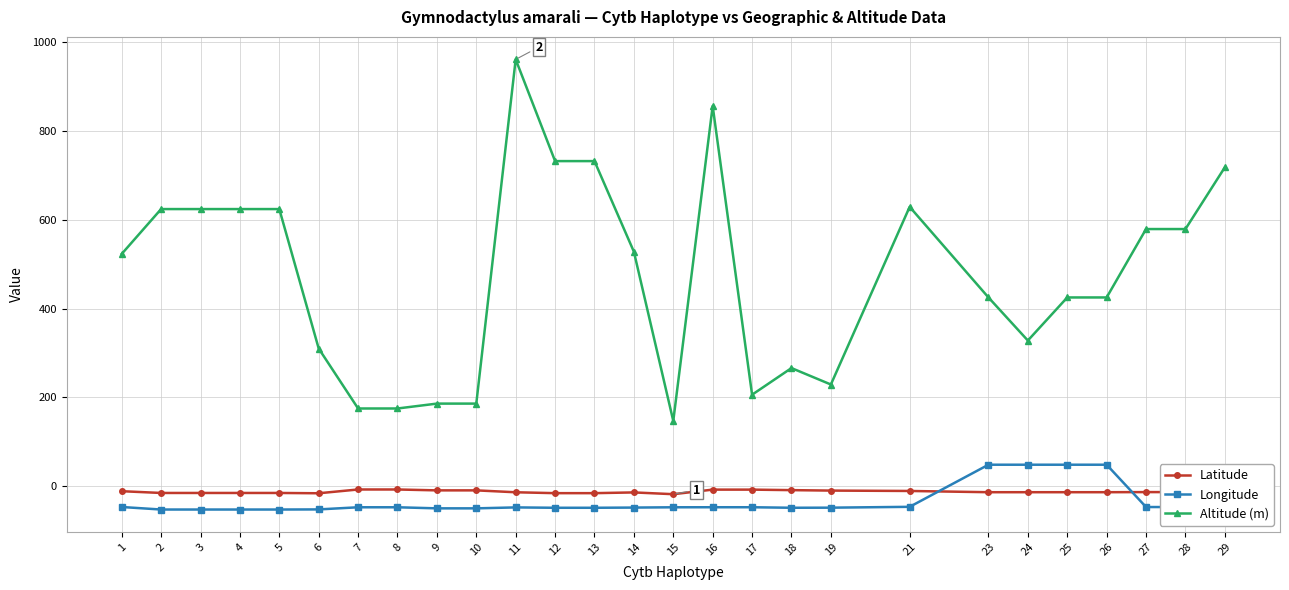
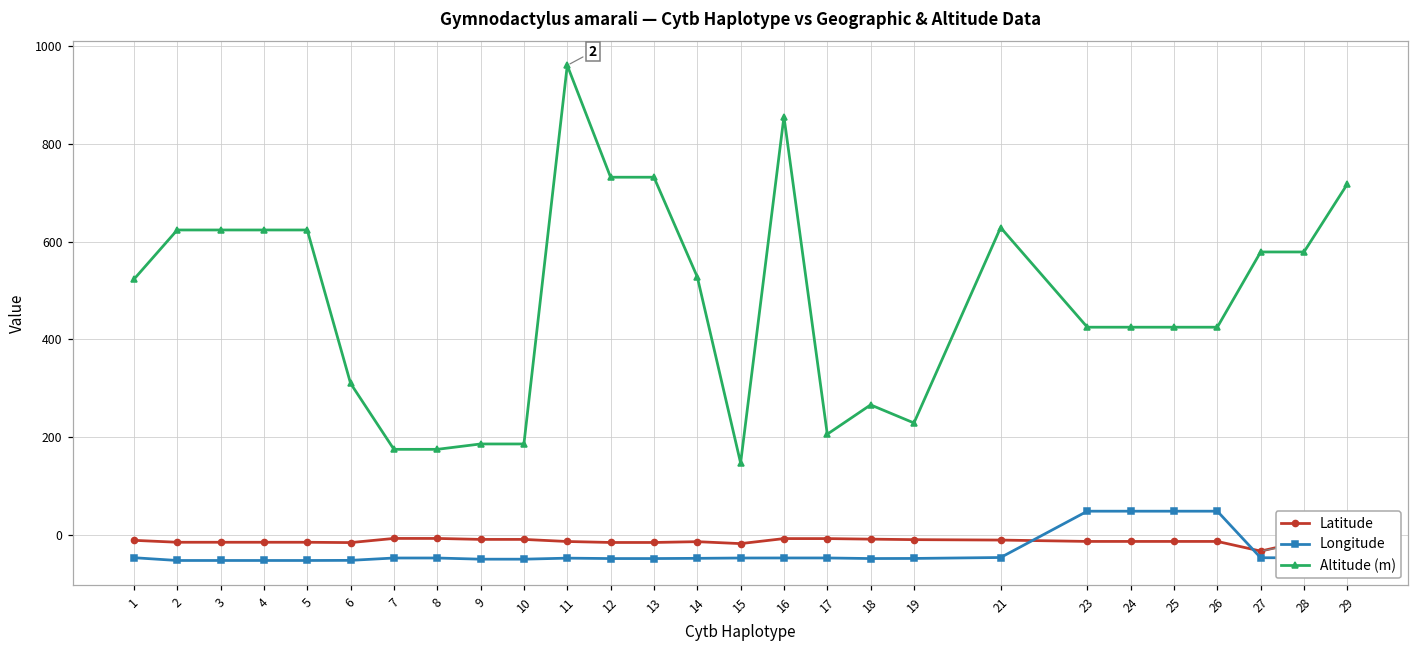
  {
    "Latitude": {
      "1": -10,
      "2": -20,
      "3": -20,
      "4": -20,
      "5": -20,
      "6": -20,
      "7": -10,
      "8": -10,
      "9": -10,
      "10": -10,
      "11": -10,
      "12": -20,
      "13": -20,
      "14": -10,
      "15": -20,
      "16": -10,
      "17": -10,
      "18": -10,
      "19": -10,
      "21": -10,
      "23": -10,
      "24": -10,
      "25": -10,
      "26": -10,
-     "27": -10
+     "27": -30
    },
    "Longitude": {
      "1": -50,
      "2": -50,
      "3": -50,
      "4": -50,
      "5": -50,
      "6": -50,
      "7": -50,
      "8": -50,
      "9": -50,
      "10": -50,
      "11": -50,
      "12": -50,
      "13": -50,
      "14": -50,
      "15": -50,
      "16": -50,
      "17": -50,
      "18": -50,
      "19": -50,
      "21": -50,
      "23": 50,
      "24": 50,
      "25": 50,
      "26": 50,
      "27": -50
    },
    "Altitude (m)": {
      "1": 520,
      "2": 620,
      "3": 620,
      "4": 620,
      "5": 620,
      "6": 310,
      "7": 180,
      "8": 180,
      "9": 190,
      "10": 190,
      "12": 730,
      "13": 730,
      "14": 530,
      "15": 150,
      "16": 860,
      "17": 210,
      "18": 270,
      "19": 230,
      "21": 630,
      "23": 430,
-     "24": 330,
+     "24": 430,
      "25": 430,
      "26": 430,
      "27": 580,
      "28": 580,
      "29": 720
    }
  }
